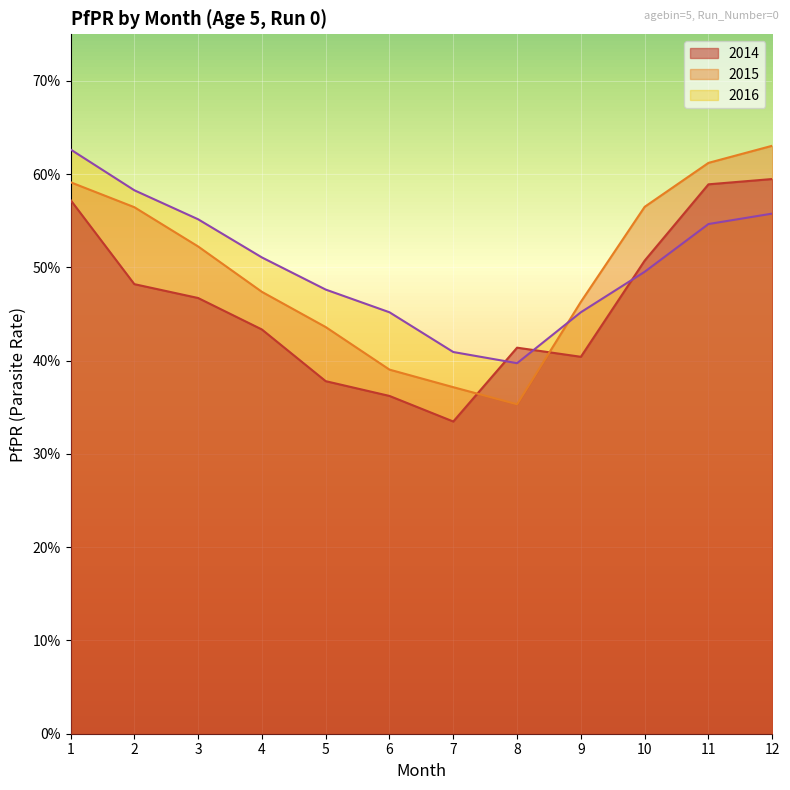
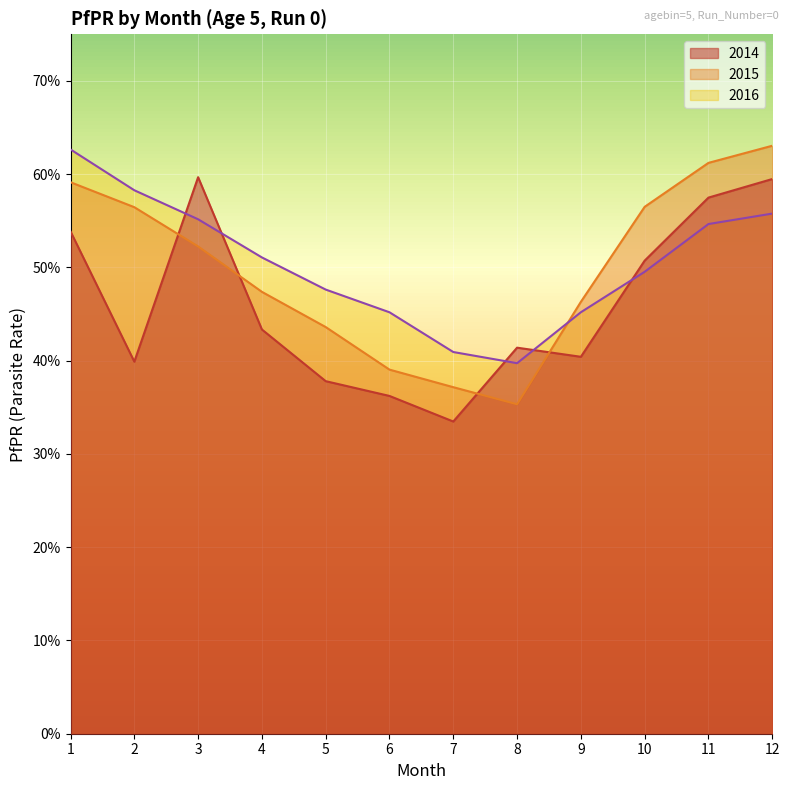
  {
    "2014": {
-     "1": "57%",
-     "2": "48%",
-     "3": "47%",
+     "1": "54%",
+     "2": "40%",
+     "3": "60%",
      "4": "43%",
      "5": "38%",
      "6": "36%",
      "7": "33%",
      "8": "41%",
      "9": "40%",
      "10": "51%",
-     "11": "59%",
+     "11": "57%",
      "12": "59%"
    }
  }
